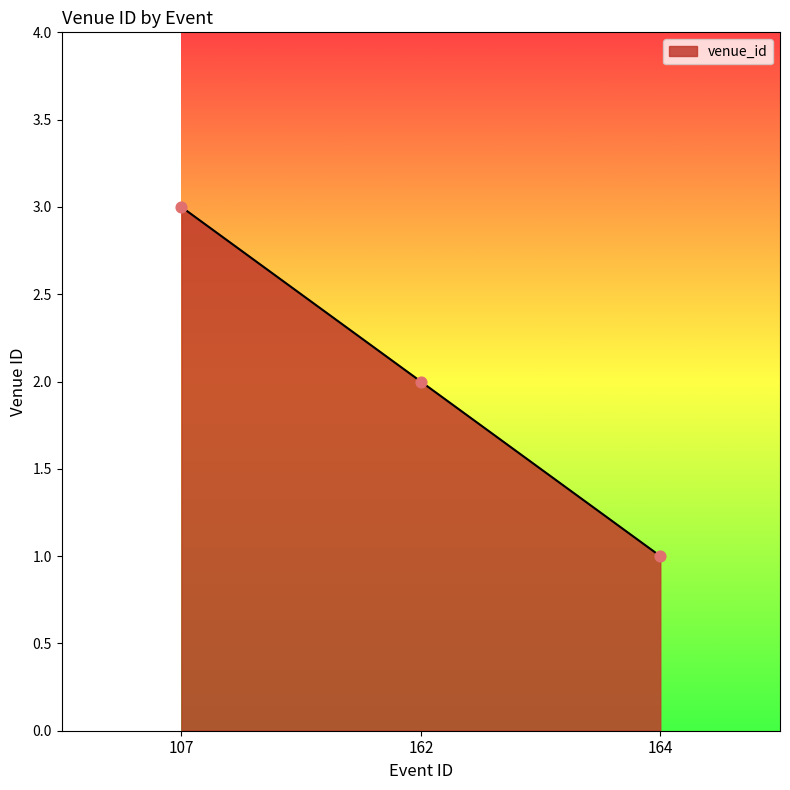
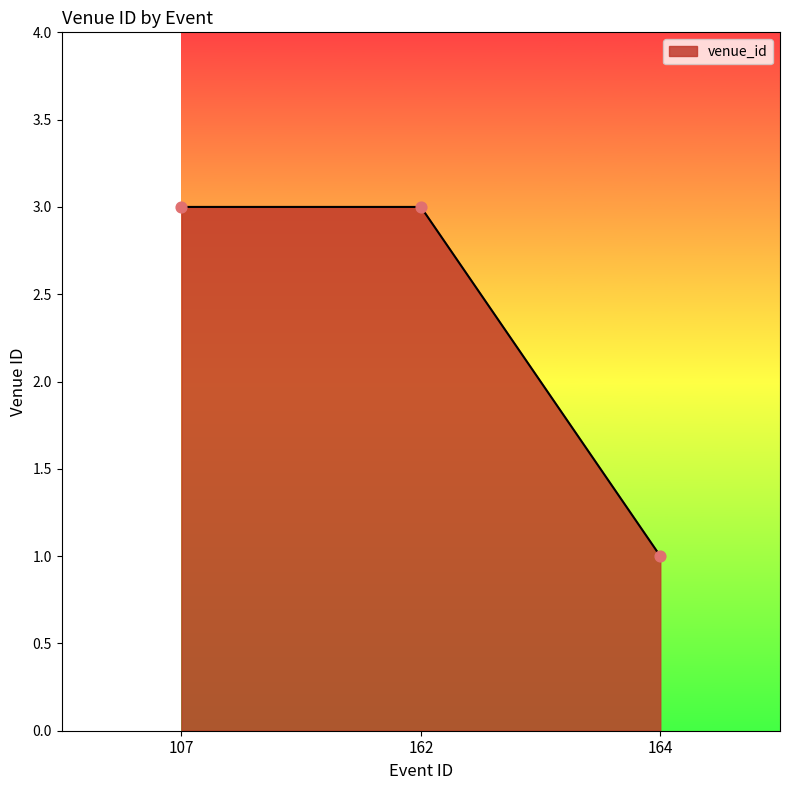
  {
    "107": 3,
-   "162": 2,
+   "162": 3,
    "164": 1
  }
